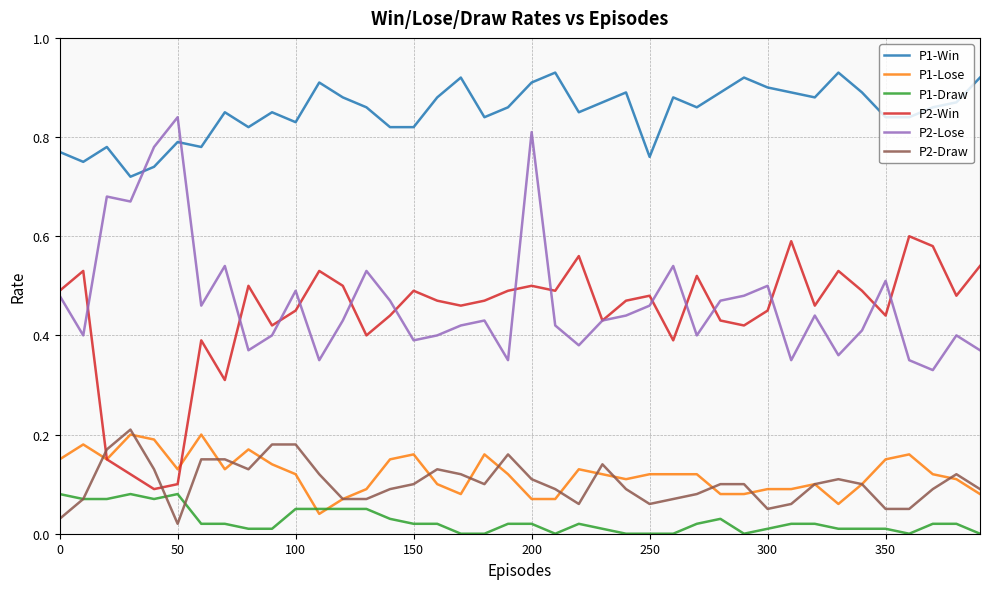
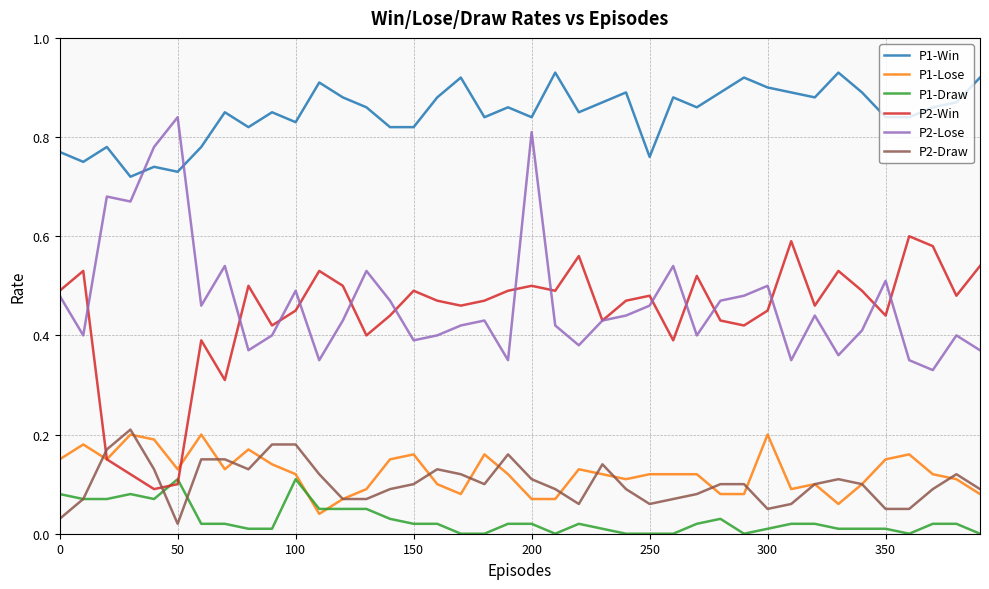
  {
    "P1-Win": {
      "0": 0.77,
-     "50": 0.79,
+     "50": 0.73,
      "100": 0.83,
      "150": 0.82,
-     "200": 0.91,
+     "200": 0.84,
      "250": 0.76,
      "300": 0.90
    },
    "P1-Lose": {
      "0": 0.15,
      "50": 0.13,
      "100": 0.12,
      "150": 0.16,
      "200": 0.07,
      "250": 0.12,
-     "300": 0.09,
+     "300": 0.20,
      "350": 0.15
    },
    "P1-Draw": {
      "0": 0.08,
-     "50": 0.08,
-     "100": 0.05,
+     "50": 0.11,
+     "100": 0.11,
      "150": 0.02,
      "200": 0.02,
      "250": 0.00,
      "300": 0.01,
      "350": 0.01
    },
    "P2-Win": {
      "0": 0.49,
      "50": 0.10,
      "100": 0.45,
      "150": 0.49,
      "200": 0.50,
      "250": 0.48,
      "300": 0.45,
      "350": 0.44
    },
    "P2-Lose": {
      "0": 0.48,
      "50": 0.84,
      "100": 0.49,
      "150": 0.39,
      "200": 0.81,
      "250": 0.46,
      "300": 0.50,
      "350": 0.51
    },
    "P2-Draw": {
      "0": 0.03,
      "50": 0.02,
      "100": 0.18,
      "150": 0.10,
      "200": 0.11,
      "250": 0.06,
      "300": 0.05,
      "350": 0.05
    }
  }
